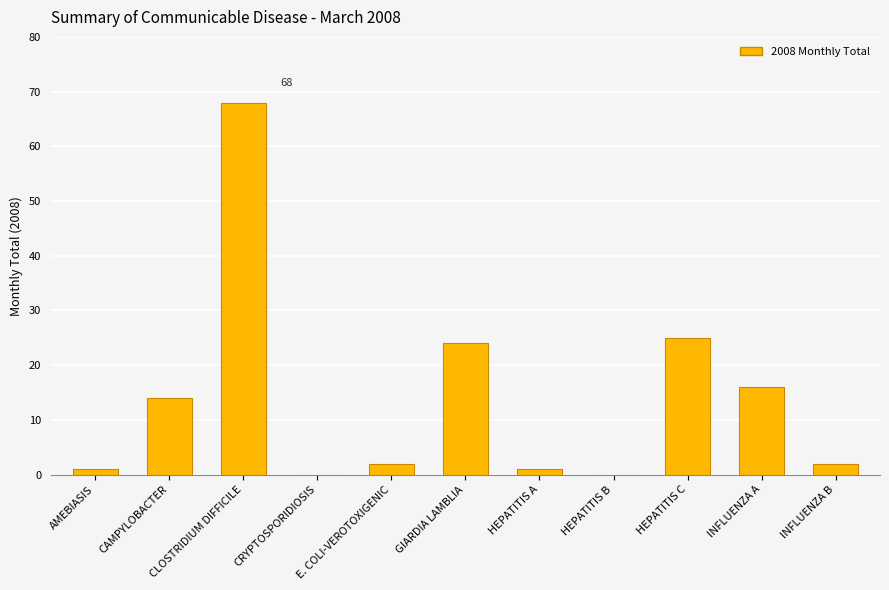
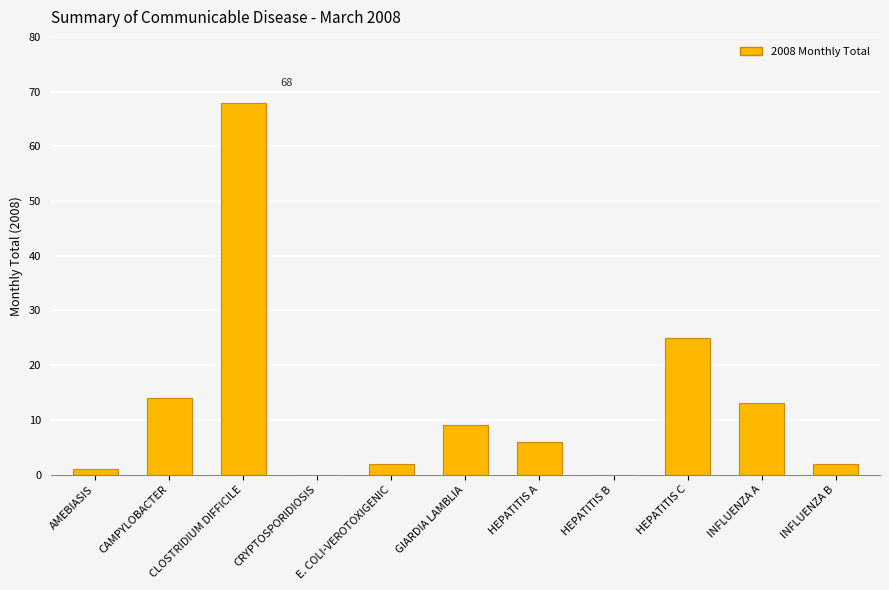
  {
    "AMEBIASIS": 1,
    "CAMPYLOBACTER": 14,
    "CLOSTRIDIUM DIFFICILE": 68,
    "CRYPTOSPORIDIOSIS": 0,
    "E. COLI-VEROTOXIGENIC": 2,
-   "GIARDIA LAMBLIA": 24,
-   "HEPATITIS A": 1,
+   "GIARDIA LAMBLIA": 9,
+   "HEPATITIS A": 6,
    "HEPATITIS B": 0,
    "HEPATITIS C": 25,
-   "INFLUENZA A": 16,
+   "INFLUENZA A": 13,
    "INFLUENZA B": 2
  }
